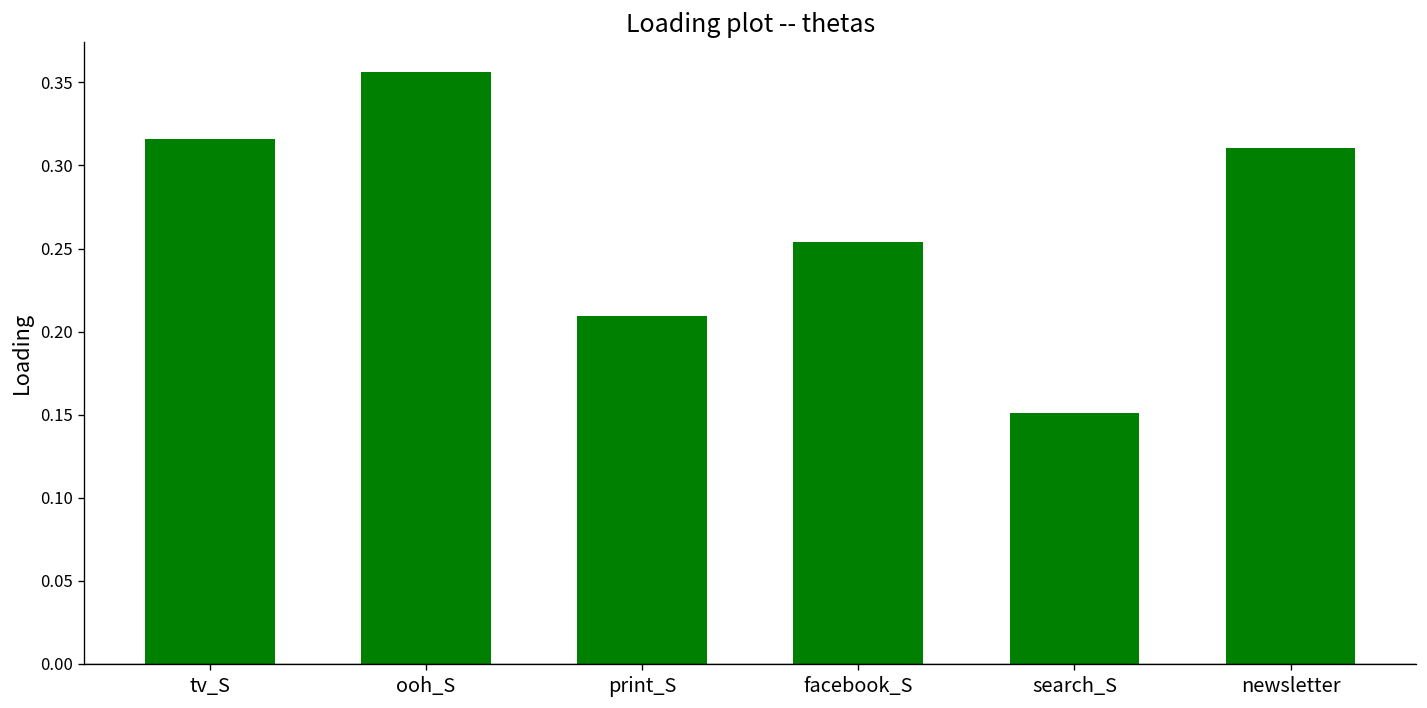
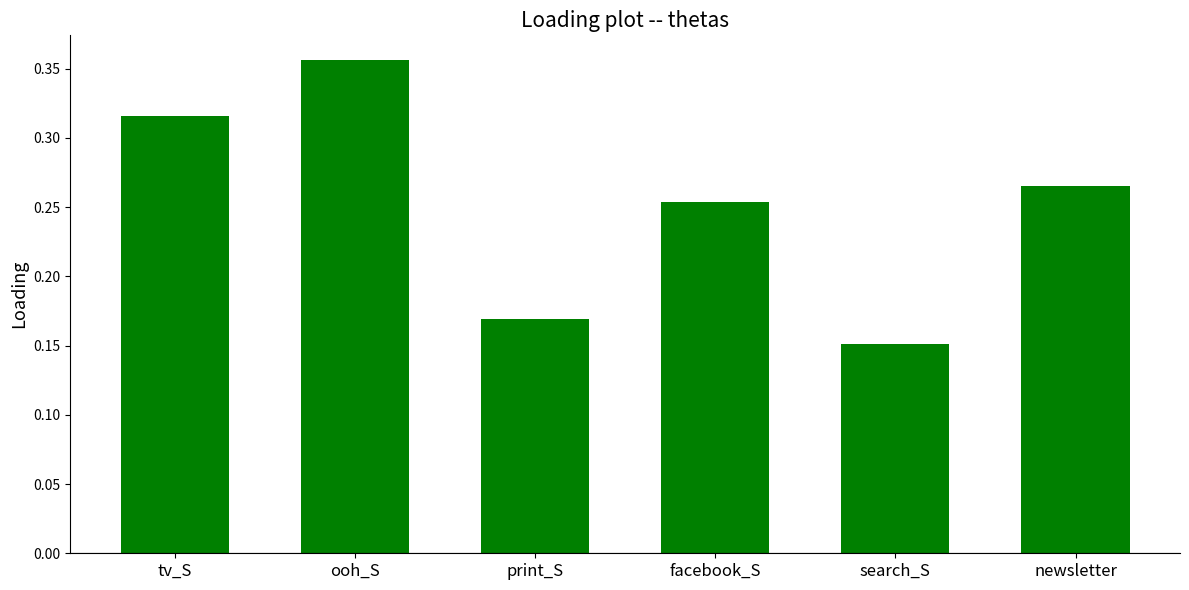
  {
    "tv_S": 0.316,
    "ooh_S": 0.356,
-   "print_S": 0.209,
+   "print_S": 0.169,
    "facebook_S": 0.254,
    "search_S": 0.151,
-   "newsletter": 0.311
+   "newsletter": 0.265
  }
